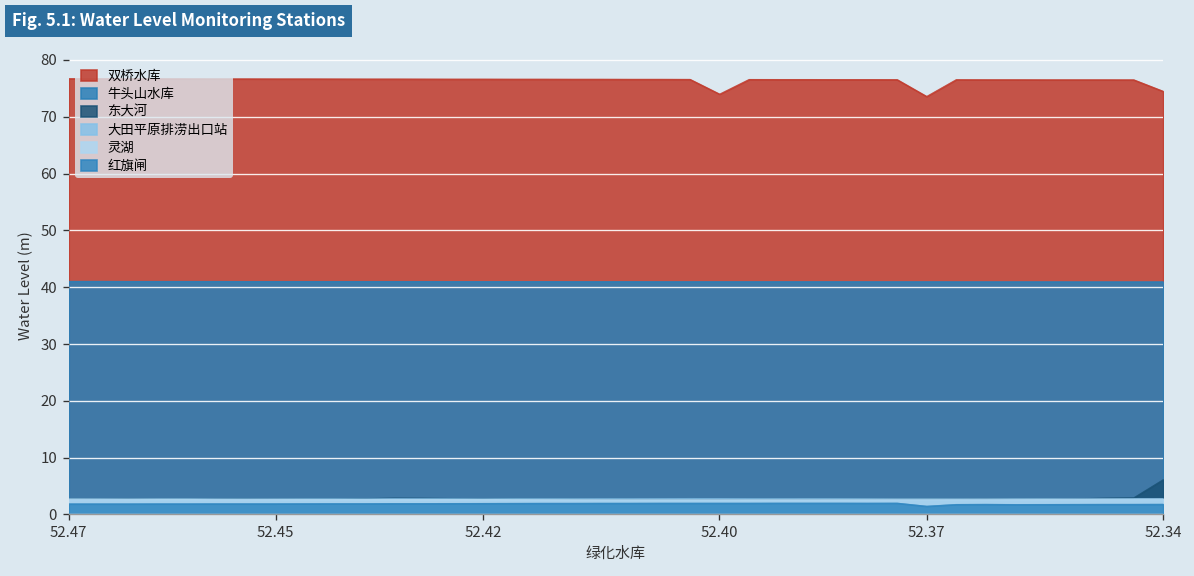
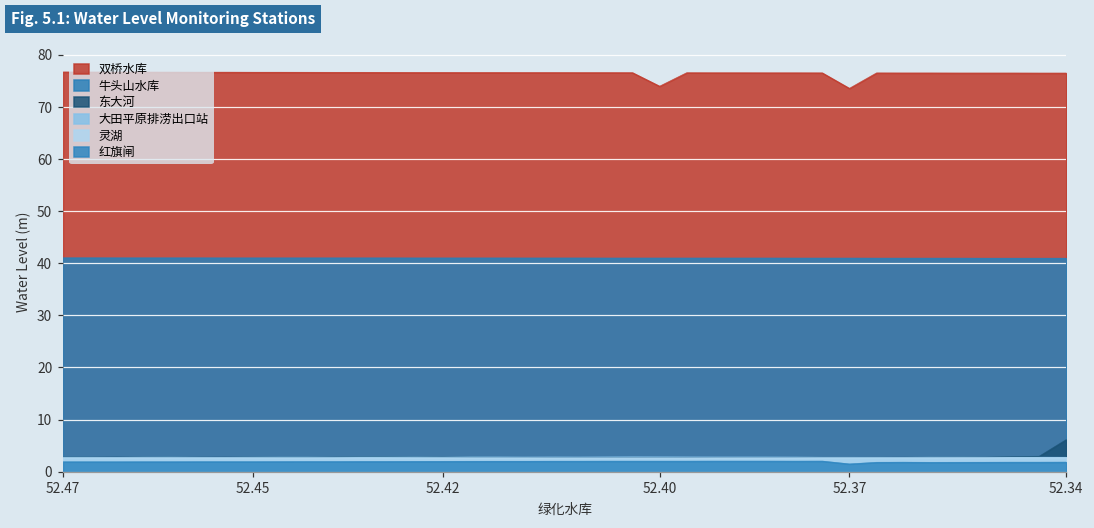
  {
    "双桥水库": {
      "52.47": 77,
      "52.45": 77,
      "52.42": 77,
      "52.40": 74,
      "52.37": 74,
-     "52.34": 74
+     "52.34": 77
    },
    "东大河": {
      "52.34": 6
    }
  }
